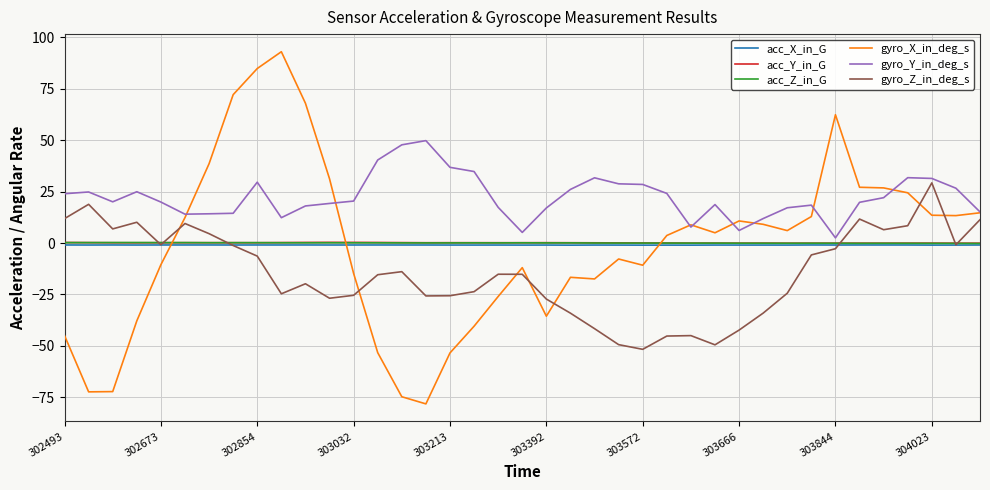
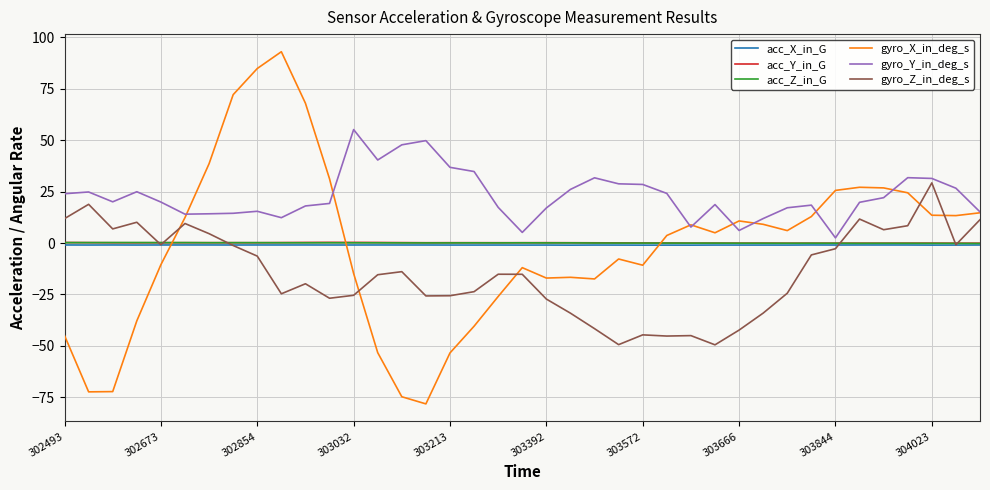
  {
    "gyro_X_in_deg_s": {
      "302493": -45,
      "302673": -11,
      "302854": 85,
      "303032": -15,
      "303213": -53,
-     "303392": -36,
+     "303392": -17,
      "303572": -11,
      "303666": 11,
-     "303844": 62,
+     "303844": 26,
      "304023": 14
    },
    "gyro_Y_in_deg_s": {
      "302493": 24,
      "302673": 20,
-     "302854": 30,
-     "303032": 20,
+     "302854": 15,
+     "303032": 55,
      "303213": 37,
      "303392": 17,
      "303572": 28,
      "303666": 6,
      "303844": 3,
      "304023": 31
    },
    "gyro_Z_in_deg_s": {
      "302493": 12,
      "302854": -6,
      "303032": -25,
      "303213": -26,
      "303392": -27,
-     "303572": -52,
+     "303572": -45,
      "303666": -42,
      "303844": -3,
      "304023": 29
    }
  }
